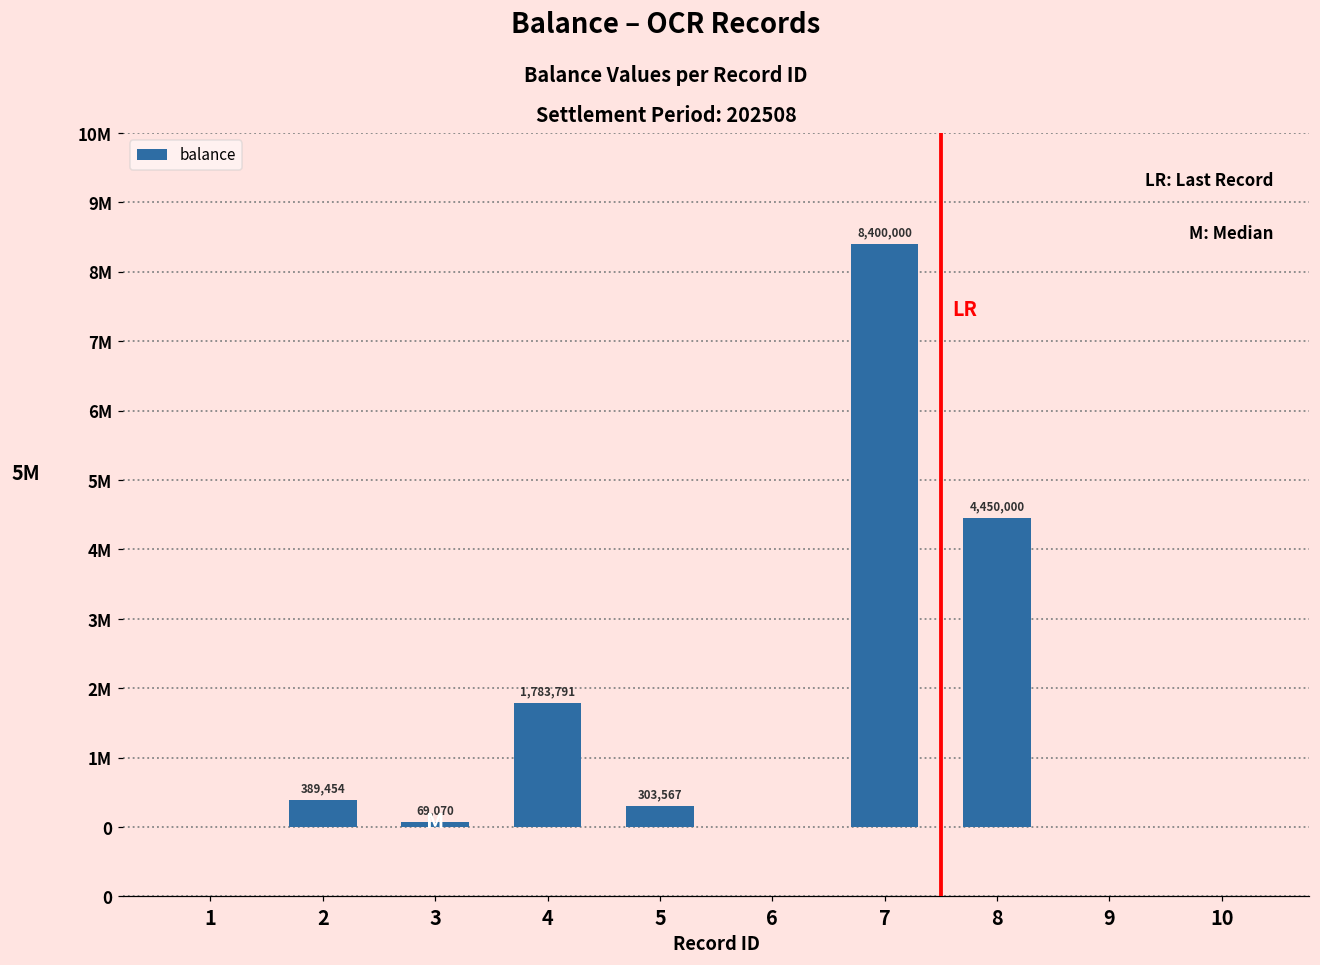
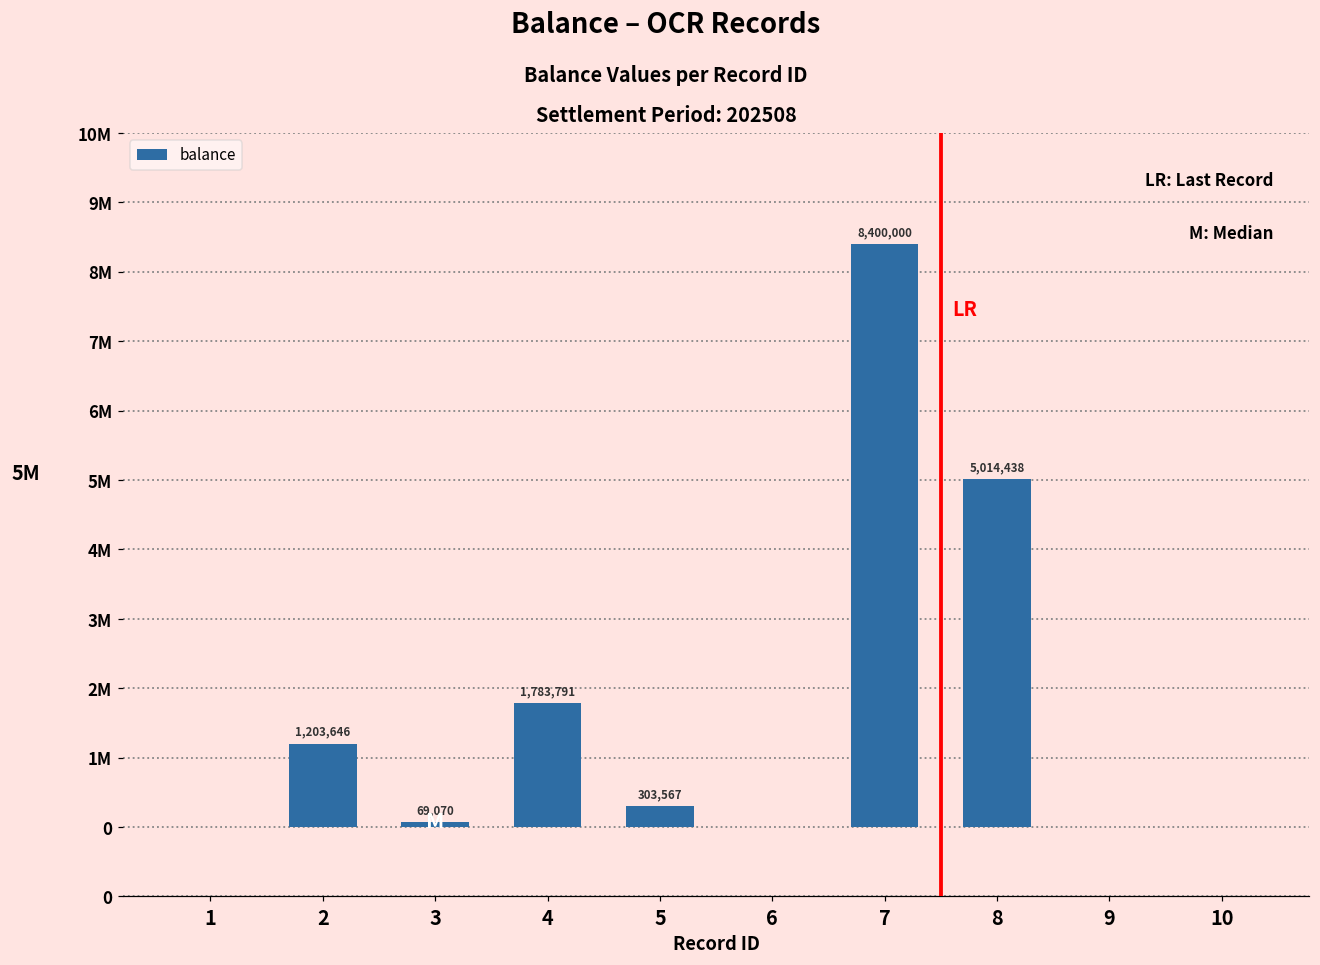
  {
-   "2": "389,454",
+   "2": "1,203,646",
    "3": "69,070",
    "4": "1,783,791",
    "5": "303,567",
    "7": "8,400,000",
-   "8": "4,450,000"
+   "8": "5,014,438"
  }
